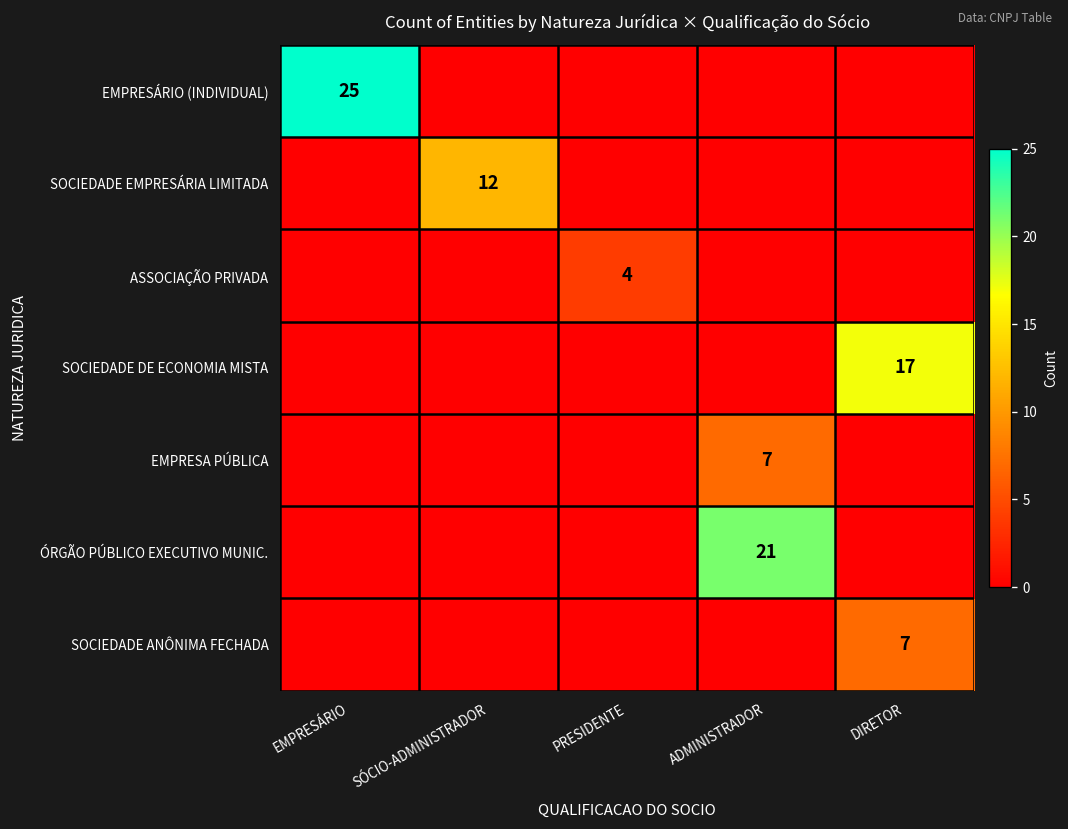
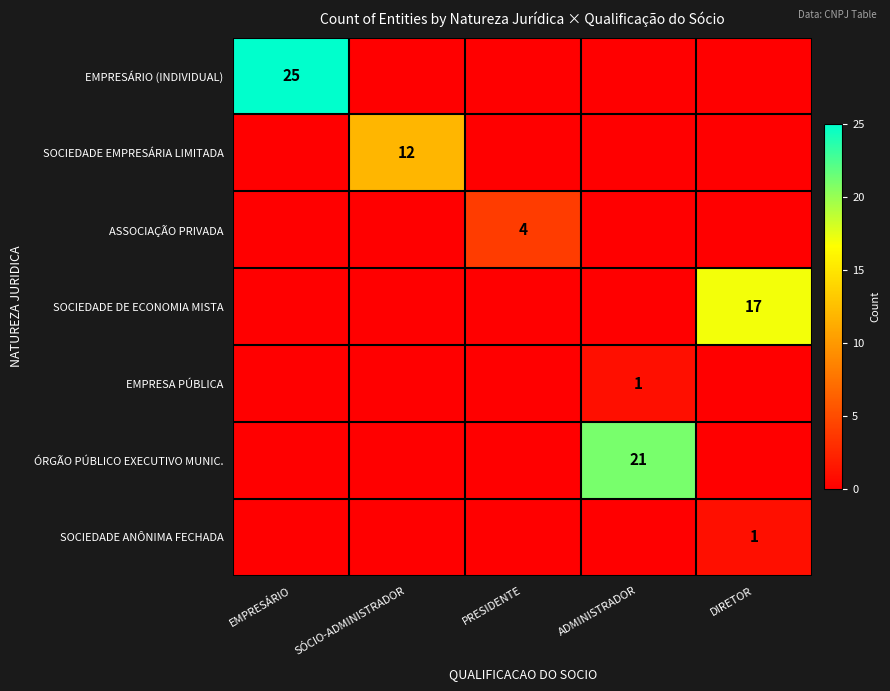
  {
    "EMPRESÁRIO (INDIVIDUAL)": {
      "EMPRESÁRIO": 25
    },
    "SOCIEDADE EMPRESÁRIA LIMITADA": {
      "SÓCIO-ADMINISTRADOR": 12
    },
    "ASSOCIAÇÃO PRIVADA": {
      "PRESIDENTE": 4
    },
    "SOCIEDADE DE ECONOMIA MISTA": {
      "DIRETOR": 17
    },
    "EMPRESA PÚBLICA": {
-     "ADMINISTRADOR": 7
+     "ADMINISTRADOR": 1
    },
    "ÓRGÃO PÚBLICO EXECUTIVO MUNIC.": {
      "ADMINISTRADOR": 21
    },
    "SOCIEDADE ANÔNIMA FECHADA": {
-     "DIRETOR": 7
+     "DIRETOR": 1
    }
  }
